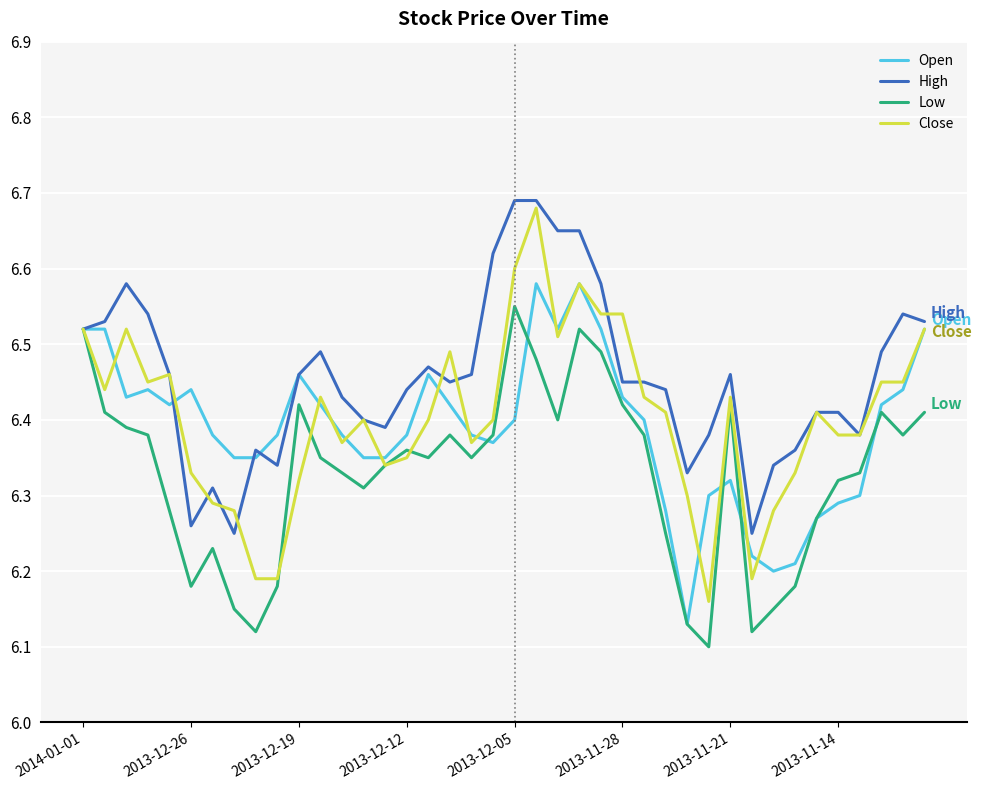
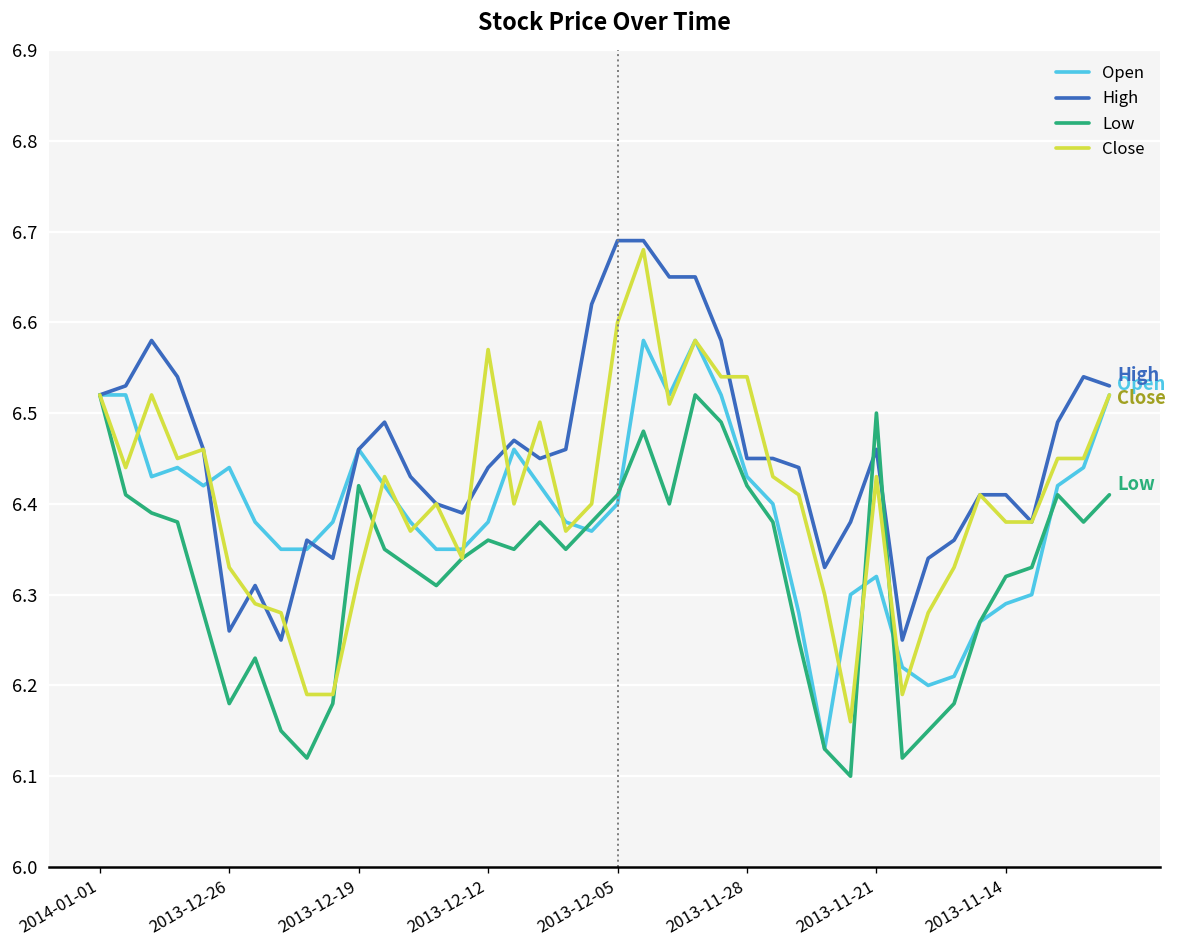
  {
    "Open": {
      "2013-12-26": 6.44,
      "2013-12-12": 6.38,
      "2013-12-05": 6.40,
      "2013-11-28": 6.43,
      "2013-11-21": 6.32,
      "2013-11-14": 6.29
    },
    "High": {
      "2013-12-26": 6.26,
      "2013-12-12": 6.44,
      "2013-12-05": 6.69,
      "2013-11-28": 6.45,
      "2013-11-21": 6.46,
      "2013-11-14": 6.41
    },
    "Low": {
      "2013-12-26": 6.18,
      "2013-12-19": 6.42,
      "2013-12-12": 6.36,
-     "2013-12-05": 6.55,
+     "2013-12-05": 6.41,
      "2013-11-28": 6.42,
-     "2013-11-21": 6.42,
+     "2013-11-21": 6.50,
      "2013-11-14": 6.32
    },
    "Close": {
      "2013-12-26": 6.33,
      "2013-12-19": 6.32,
-     "2013-12-12": 6.35,
+     "2013-12-12": 6.57,
      "2013-12-05": 6.60,
      "2013-11-28": 6.54,
      "2013-11-21": 6.43,
      "2013-11-14": 6.38
    }
  }
